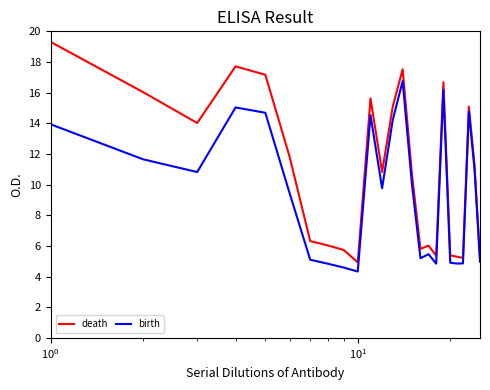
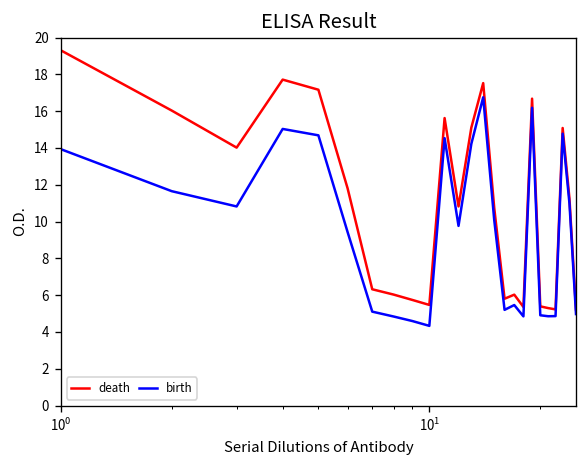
  {
    "death": {
      "10^0": 19.3,
-     "10^1": 4.9
+     "10^1": 5.5
    },
    "birth": {
      "10^0": 13.9,
      "10^1": 4.3
    }
  }
